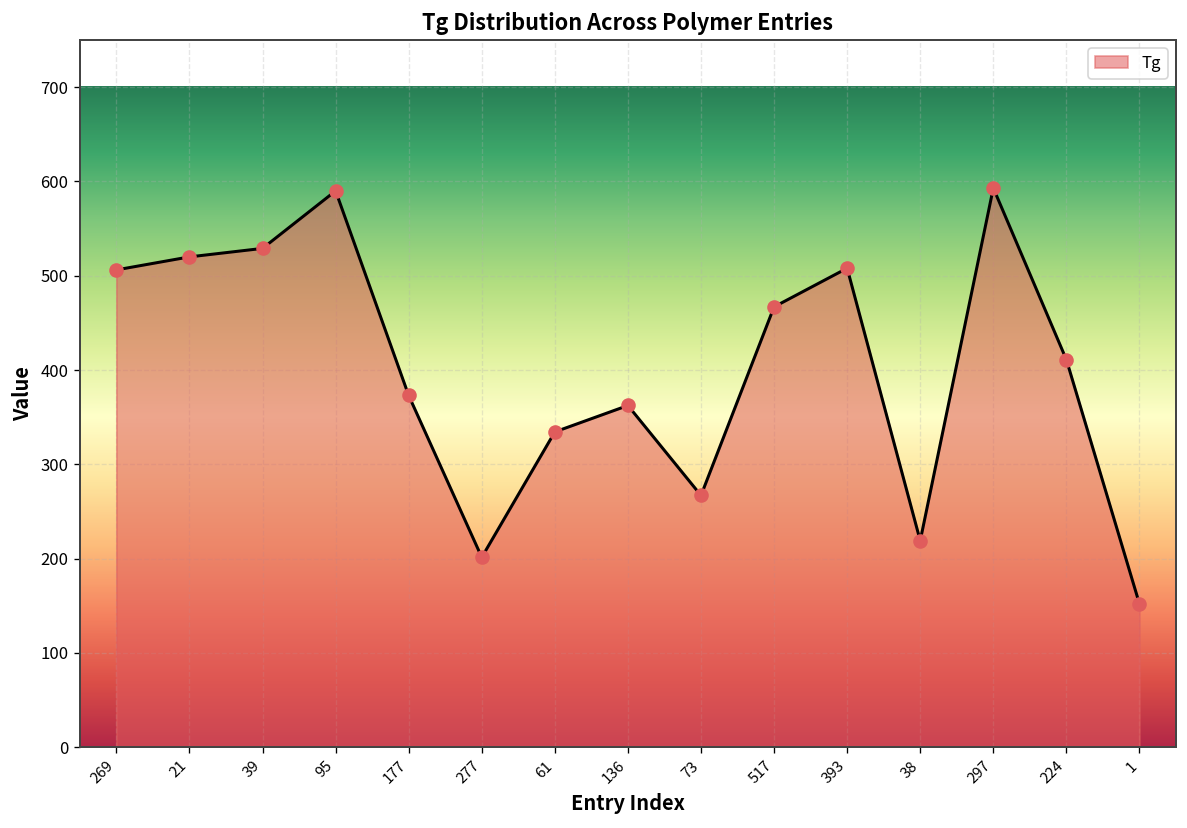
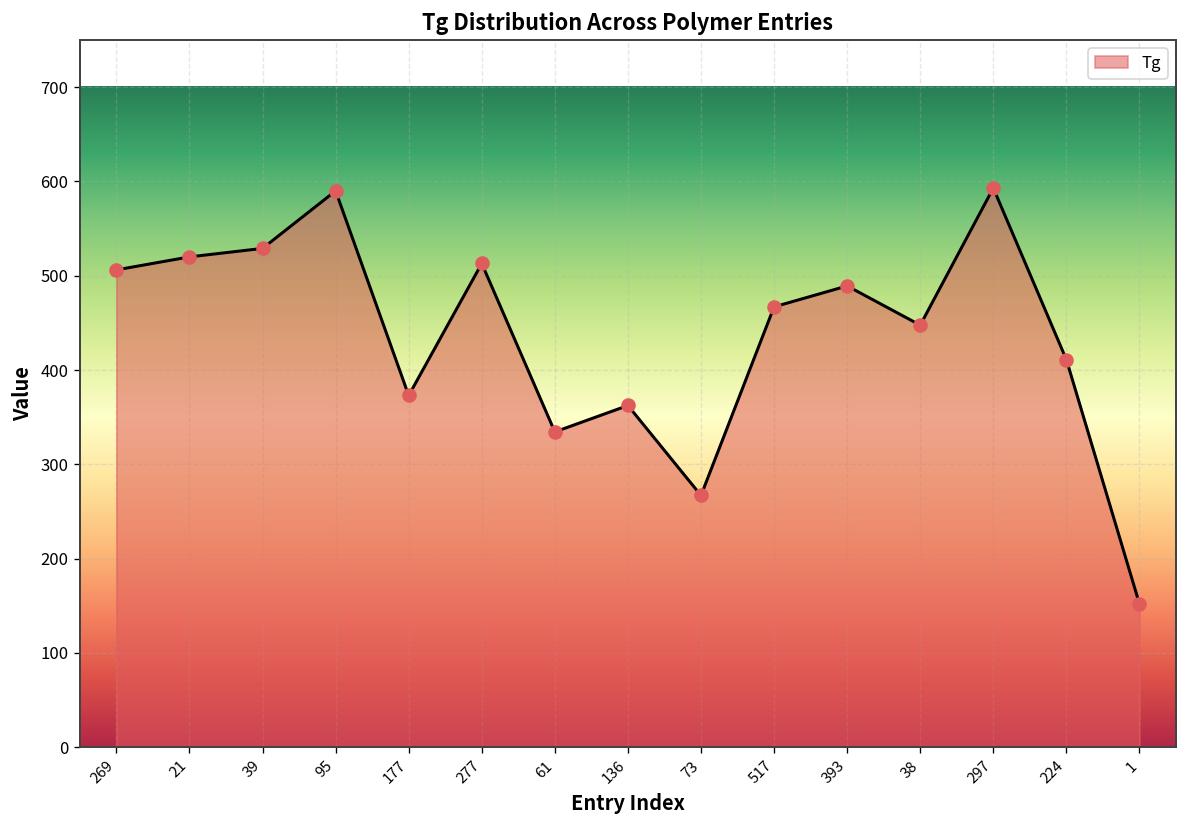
  {
    "269": 510,
    "21": 520,
    "39": 530,
    "95": 590,
    "177": 370,
-   "277": 200,
+   "277": 510,
    "61": 330,
    "136": 360,
    "73": 270,
    "517": 470,
-   "393": 510,
-   "38": 220,
+   "393": 490,
+   "38": 450,
    "297": 590,
    "224": 410,
    "1": 150
  }
